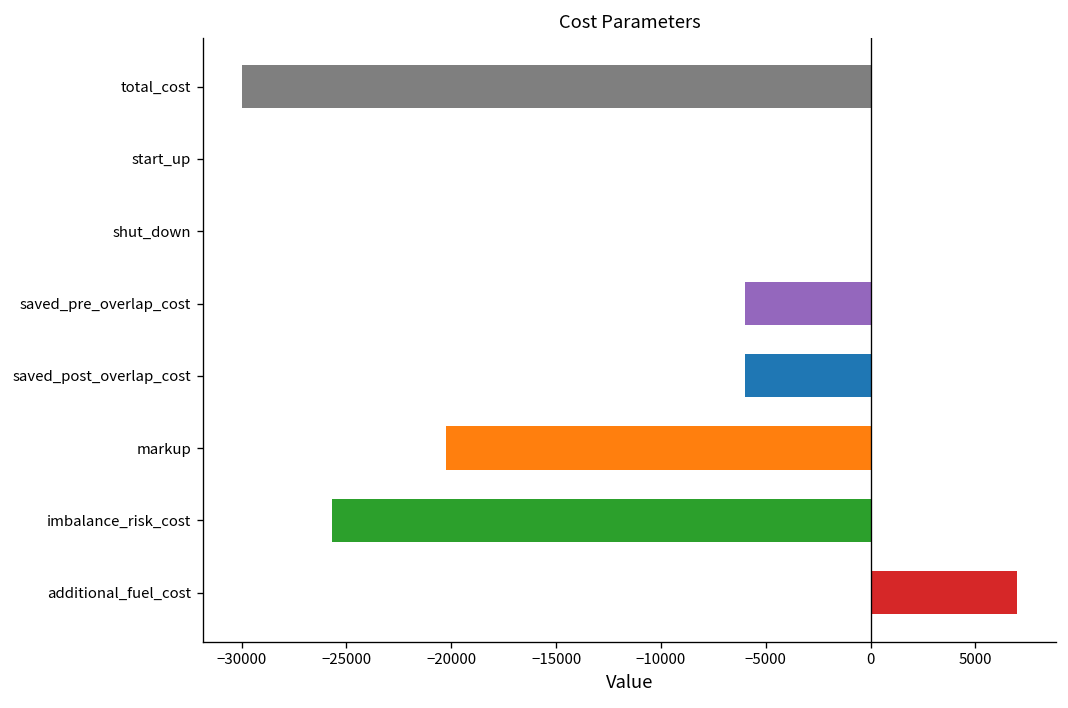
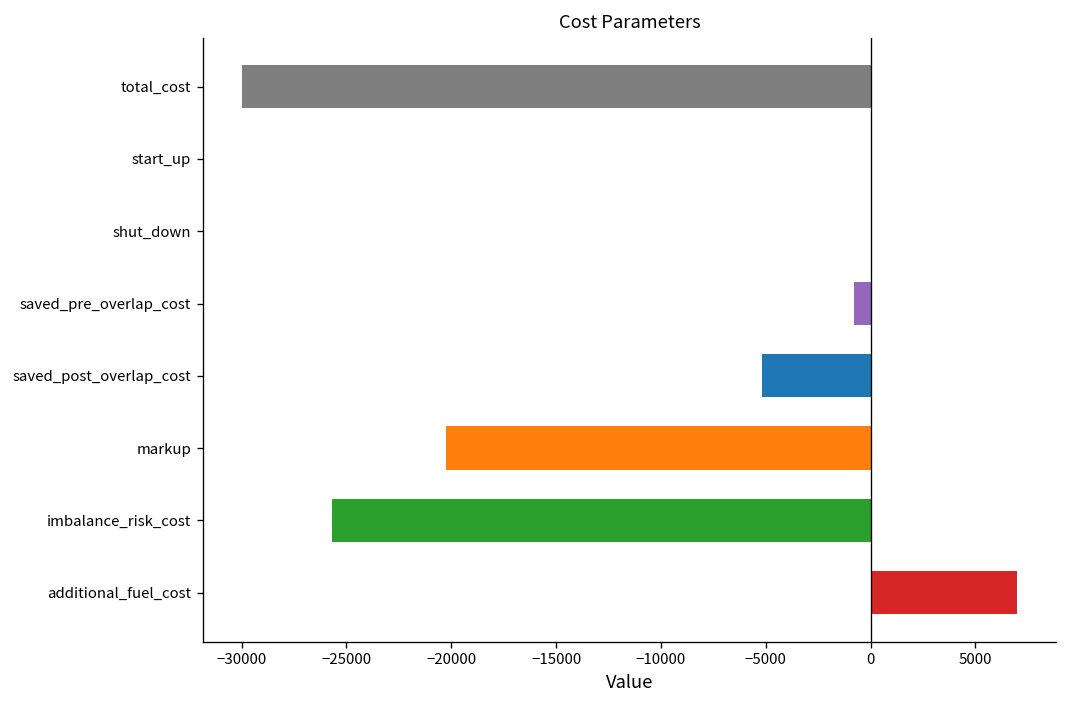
  {
    "total_cost": -30000,
    "start_up": 0,
    "shut_down": 0,
-   "saved_pre_overlap_cost": -6000,
-   "saved_post_overlap_cost": -6000,
+   "saved_pre_overlap_cost": -800,
+   "saved_post_overlap_cost": -5200,
    "markup": -20200,
    "imbalance_risk_cost": -25700,
    "additional_fuel_cost": 7000
  }
